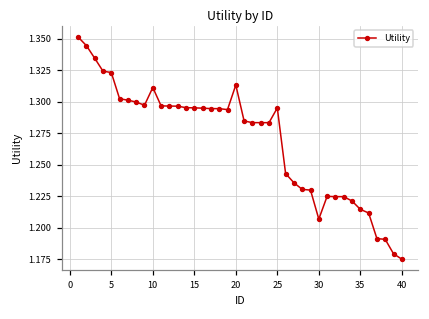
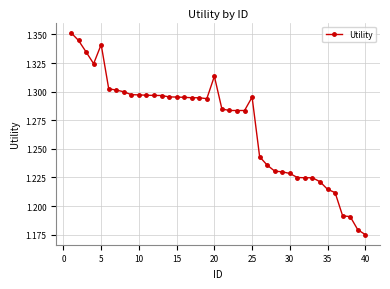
  {
-   "5": 1.323,
-   "10": 1.311,
+   "5": 1.341,
+   "10": 1.297,
    "15": 1.295,
    "20": 1.313,
    "25": 1.295,
-   "30": 1.207,
+   "30": 1.228,
    "35": 1.215,
    "40": 1.175
  }
